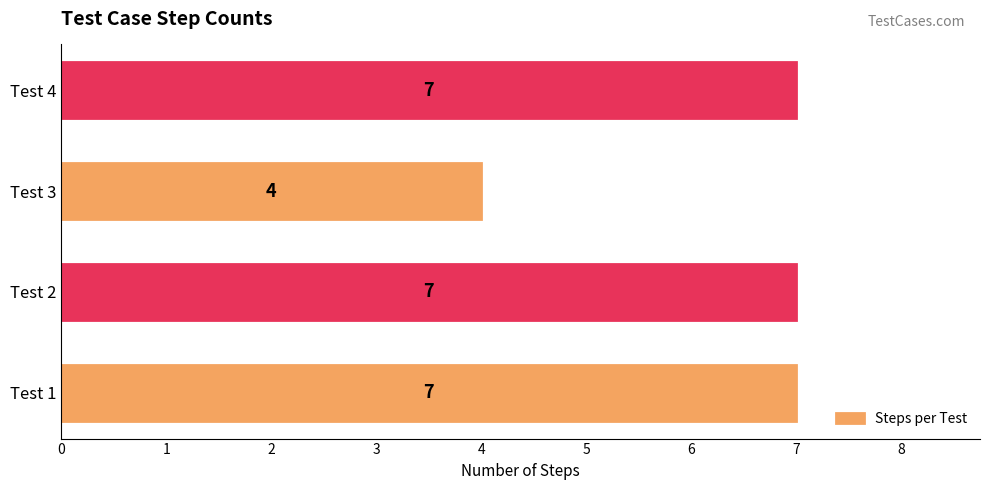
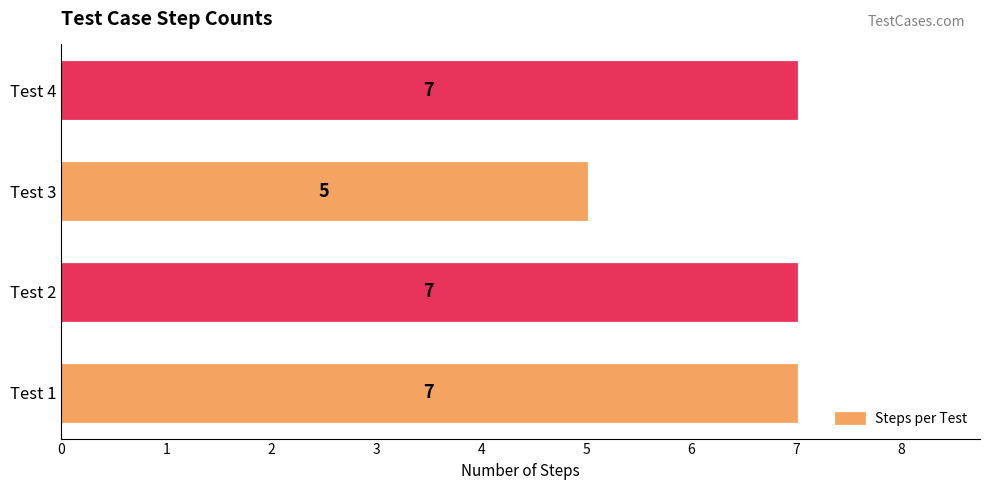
  {
    "Test 4": 7,
-   "Test 3": 4,
+   "Test 3": 5,
    "Test 2": 7,
    "Test 1": 7
  }
